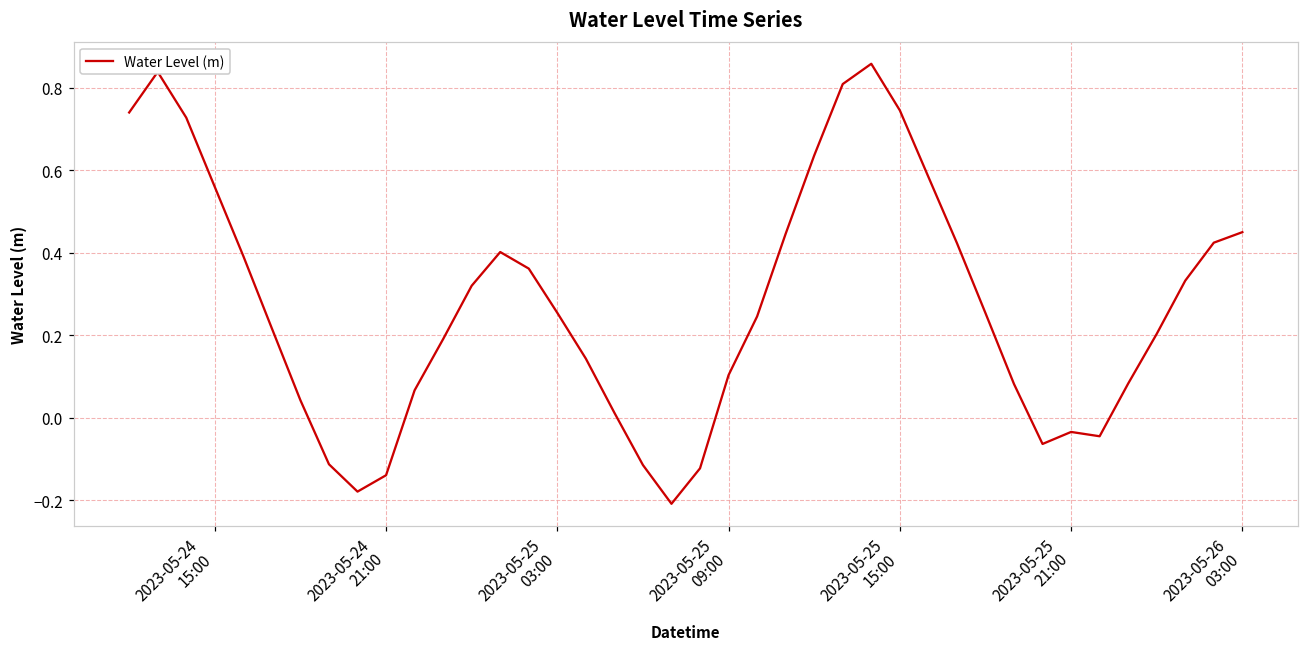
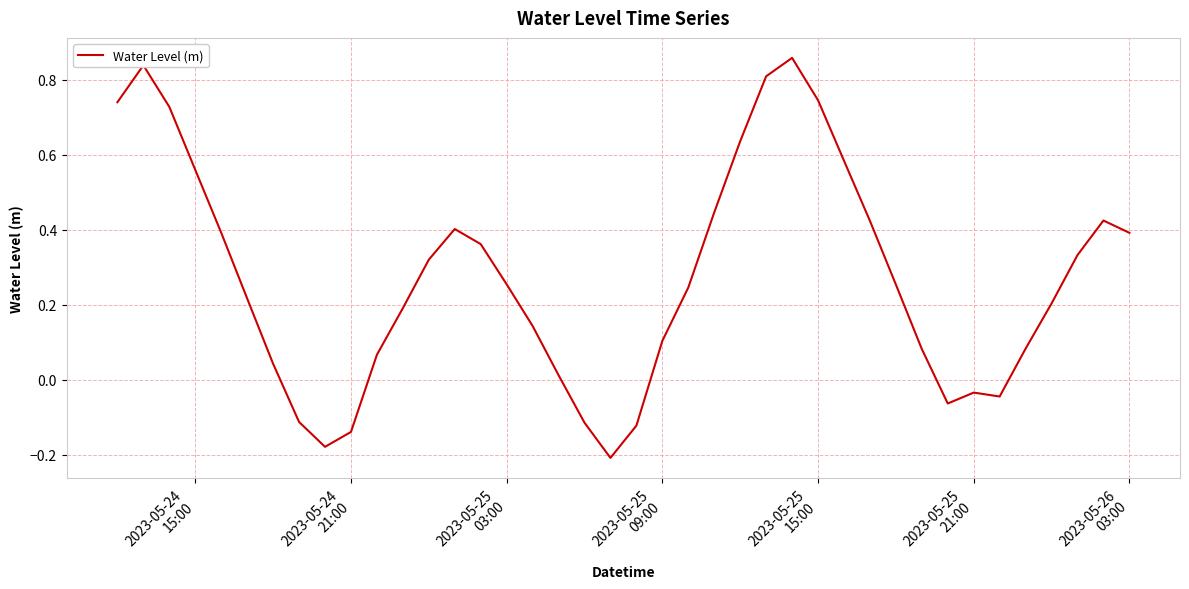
  {
    "2023-05-24 15:00": 0.56,
    "2023-05-24 21:00": -0.14,
    "2023-05-25 03:00": 0.25,
    "2023-05-25 09:00": 0.10,
    "2023-05-25 15:00": 0.75,
    "2023-05-25 21:00": -0.03,
-   "2023-05-26 03:00": 0.45
+   "2023-05-26 03:00": 0.39
  }
